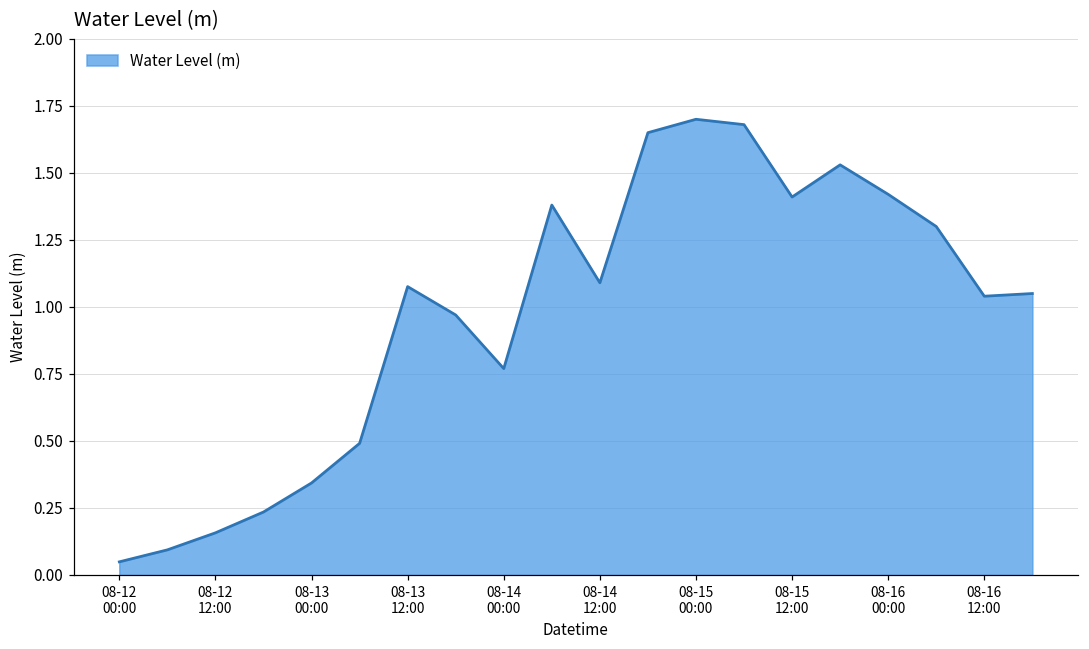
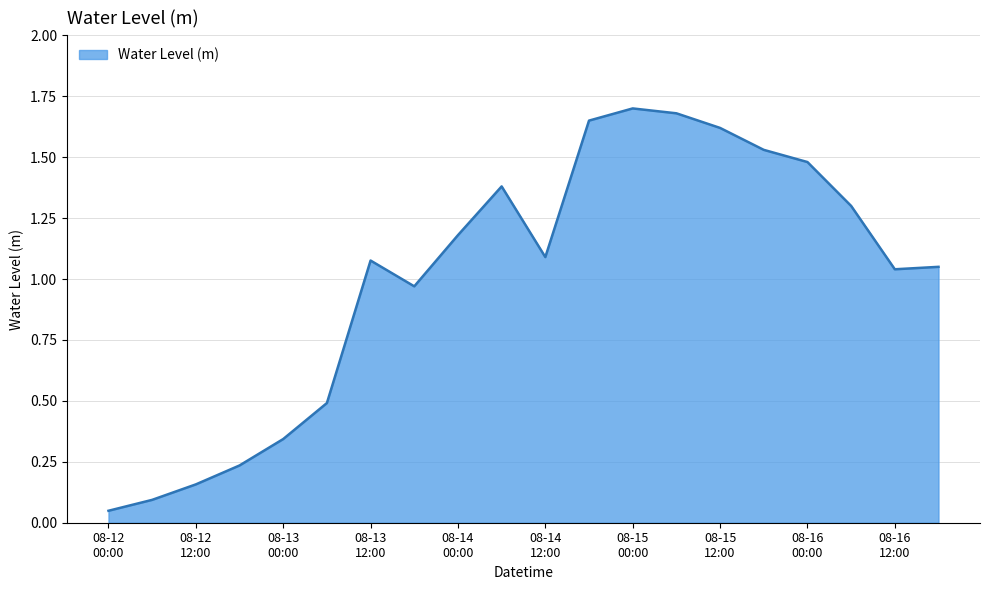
  {
    "08-12 00:00": 0.05,
    "08-12 12:00": 0.16,
    "08-13 00:00": 0.34,
    "08-13 12:00": 1.08,
-   "08-14 00:00": 0.77,
+   "08-14 00:00": 1.18,
    "08-14 12:00": 1.09,
    "08-15 00:00": 1.70,
-   "08-15 12:00": 1.41,
-   "08-16 00:00": 1.42,
+   "08-15 12:00": 1.62,
+   "08-16 00:00": 1.48,
    "08-16 12:00": 1.04
  }
